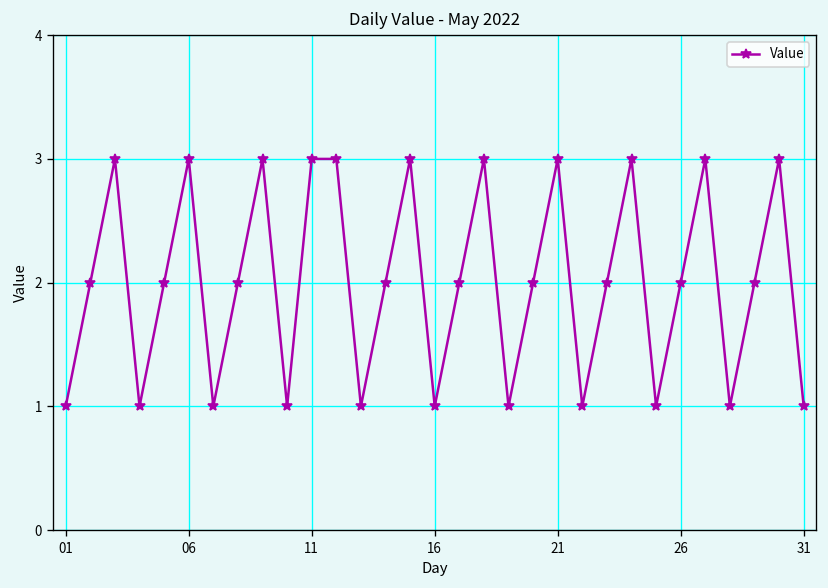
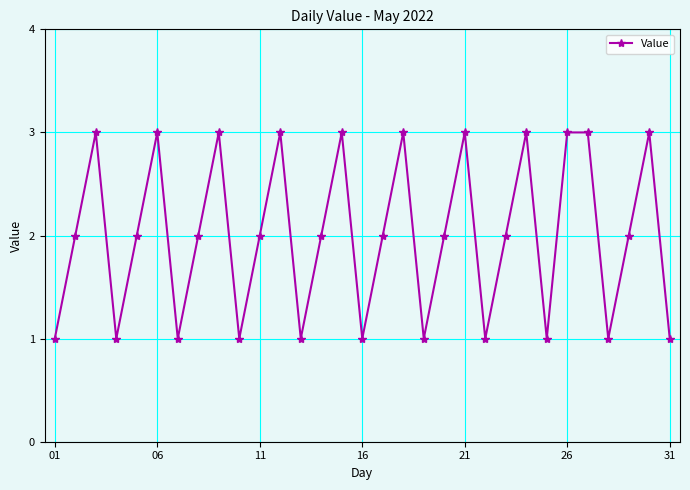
  {
    "01": 1,
    "06": 3,
-   "11": 3,
+   "11": 2,
    "16": 1,
    "21": 3,
-   "26": 2,
+   "26": 3,
    "31": 1
  }
